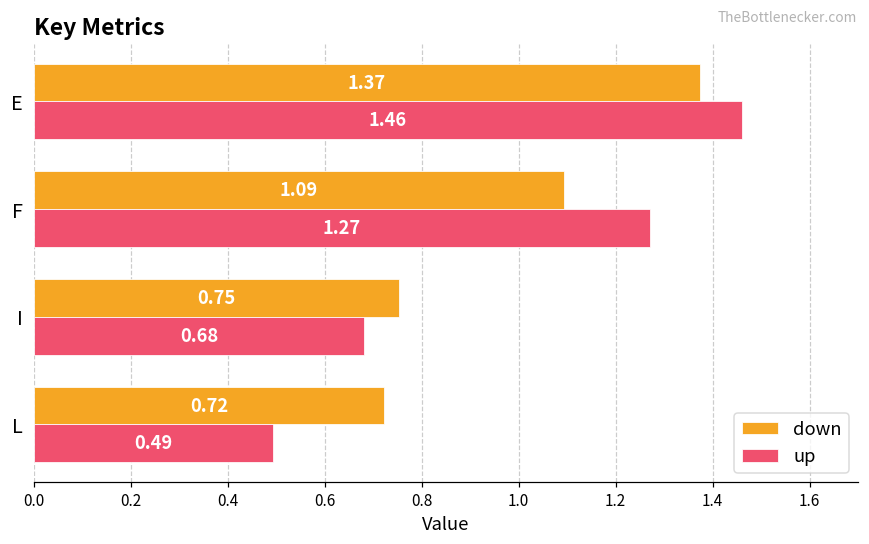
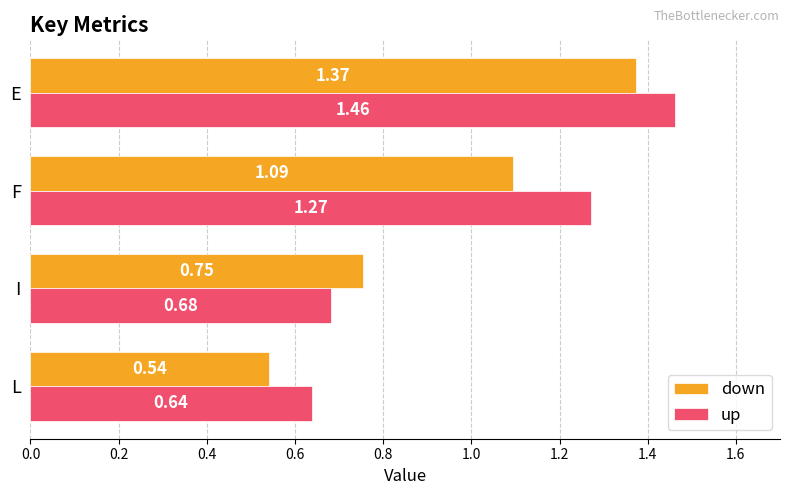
  {
    "down": {
      "E": 1.37,
      "F": 1.09,
      "I": 0.75,
-     "L": 0.72
+     "L": 0.54
    },
    "up": {
      "E": 1.46,
      "F": 1.27,
      "I": 0.68,
-     "L": 0.49
+     "L": 0.64
    }
  }
